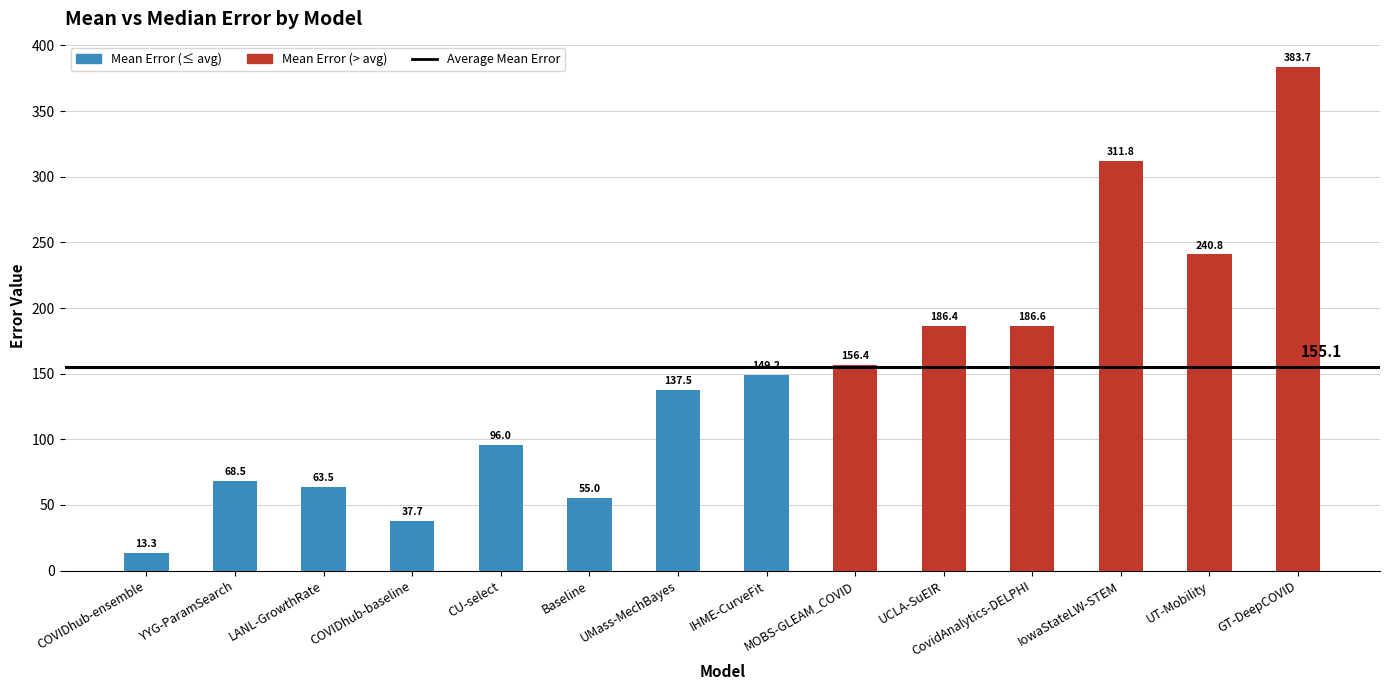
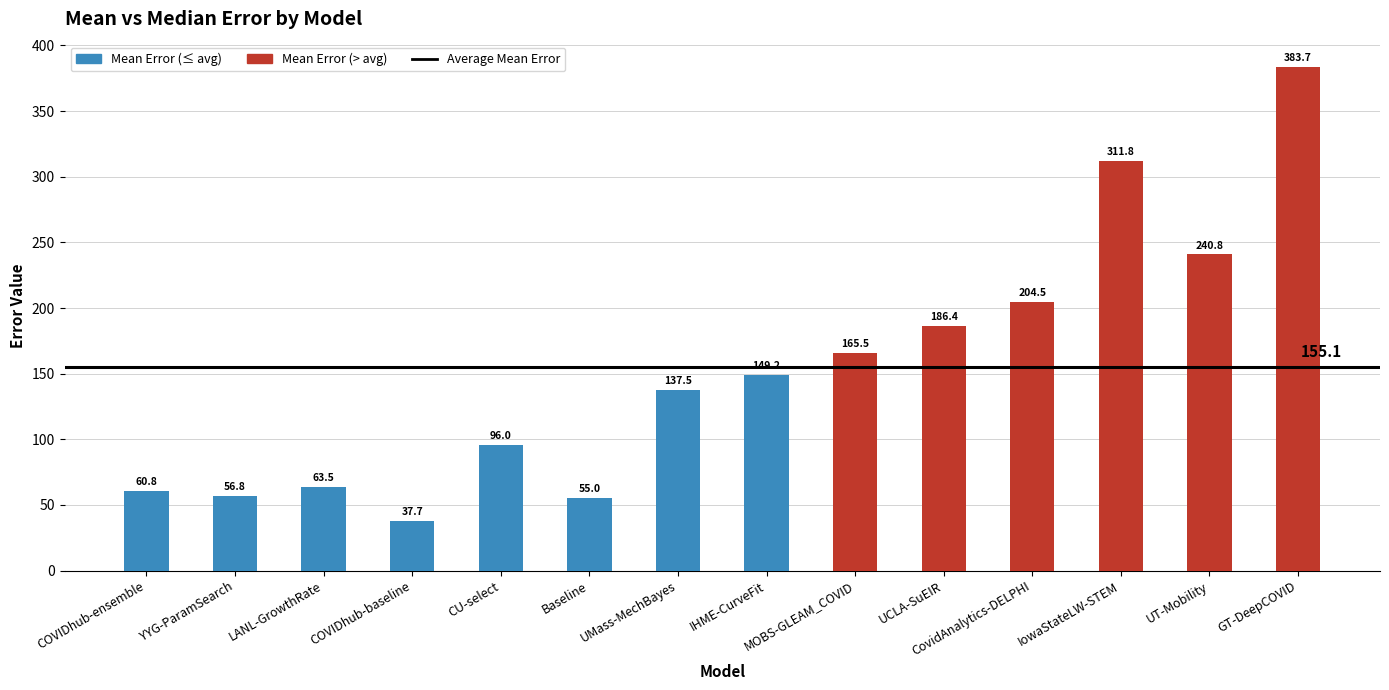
  {
-   "COVIDhub-ensemble": 13.3,
-   "YYG-ParamSearch": 68.5,
+   "COVIDhub-ensemble": 60.8,
+   "YYG-ParamSearch": 56.8,
    "LANL-GrowthRate": 63.5,
    "COVIDhub-baseline": 37.7,
    "CU-select": 96.0,
    "Baseline": 55.0,
    "UMass-MechBayes": 137.5,
    "IHME-CurveFit": 149.2,
-   "MOBS-GLEAM_COVID": 156.4,
+   "MOBS-GLEAM_COVID": 165.5,
    "UCLA-SuEIR": 186.4,
-   "CovidAnalytics-DELPHI": 186.6,
+   "CovidAnalytics-DELPHI": 204.5,
    "IowaStateLW-STEM": 311.8,
    "UT-Mobility": 240.8,
    "GT-DeepCOVID": 383.7
  }
